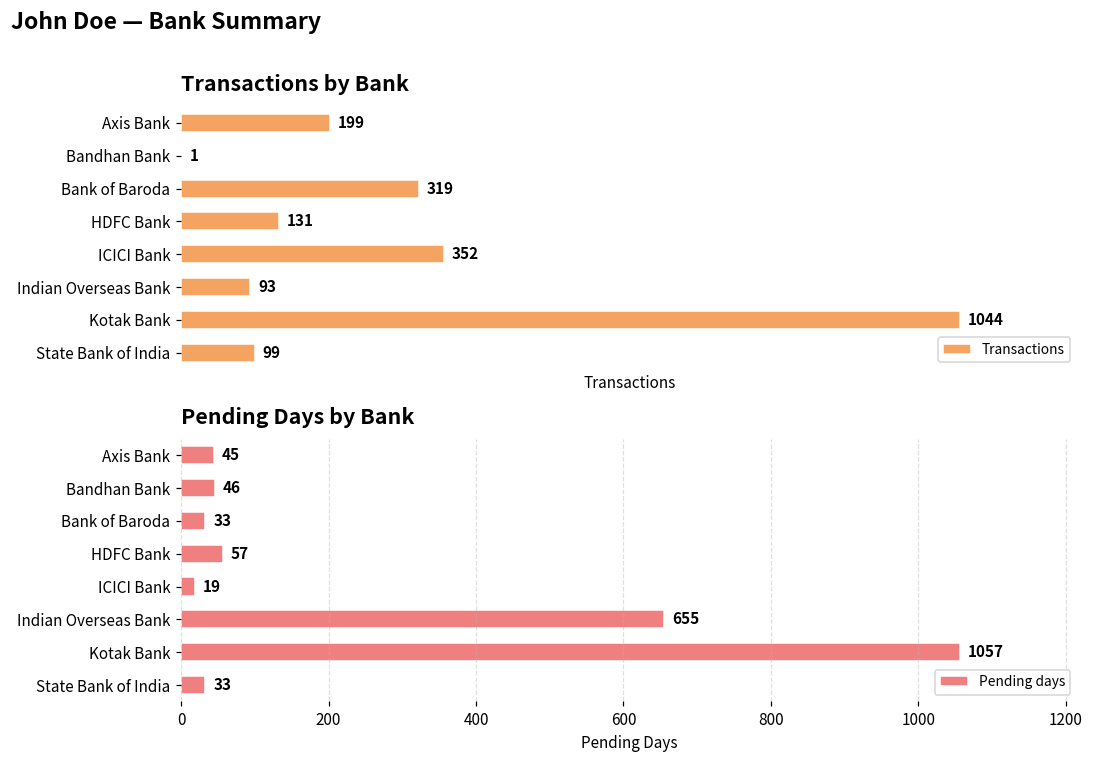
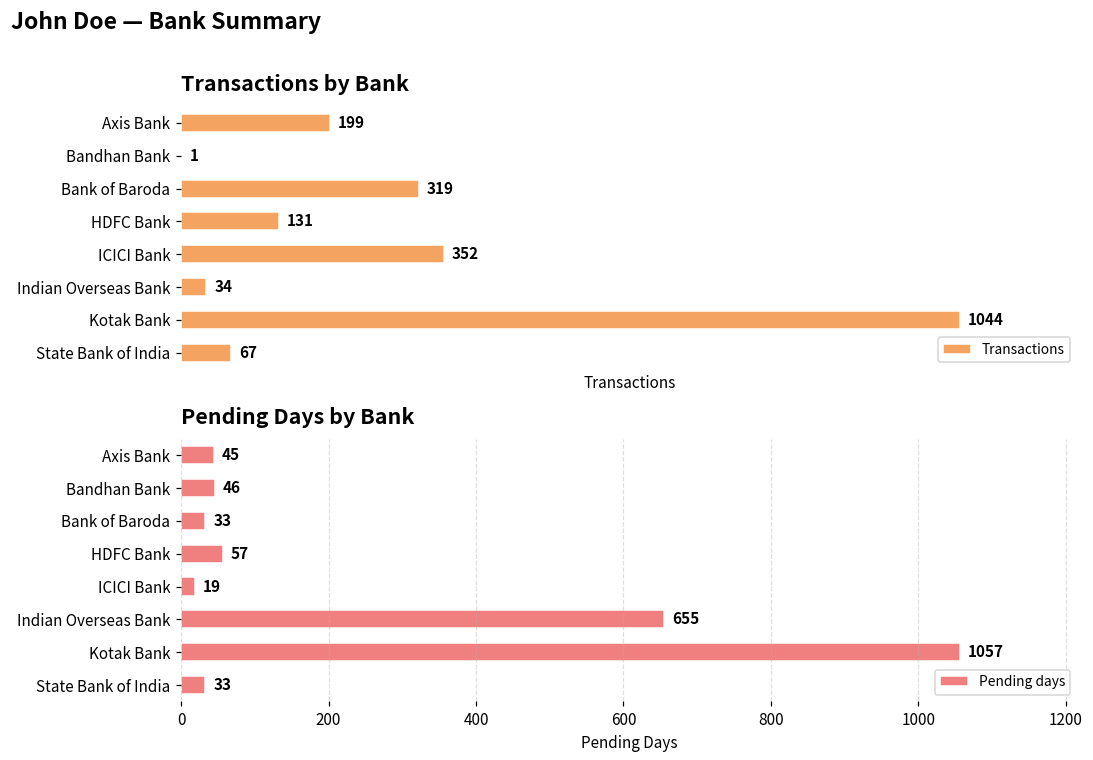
  {
    "Transactions by Bank": {
      "Axis Bank": 199,
      "Bandhan Bank": 1,
      "Bank of Baroda": 319,
      "HDFC Bank": 131,
      "ICICI Bank": 352,
-     "Indian Overseas Bank": 93,
+     "Indian Overseas Bank": 34,
      "Kotak Bank": 1044,
-     "State Bank of India": 99
+     "State Bank of India": 67
    },
    "Pending Days by Bank": {
      "Axis Bank": 45,
      "Bandhan Bank": 46,
      "Bank of Baroda": 33,
      "HDFC Bank": 57,
      "ICICI Bank": 19,
      "Indian Overseas Bank": 655,
      "Kotak Bank": 1057,
      "State Bank of India": 33
    }
  }
